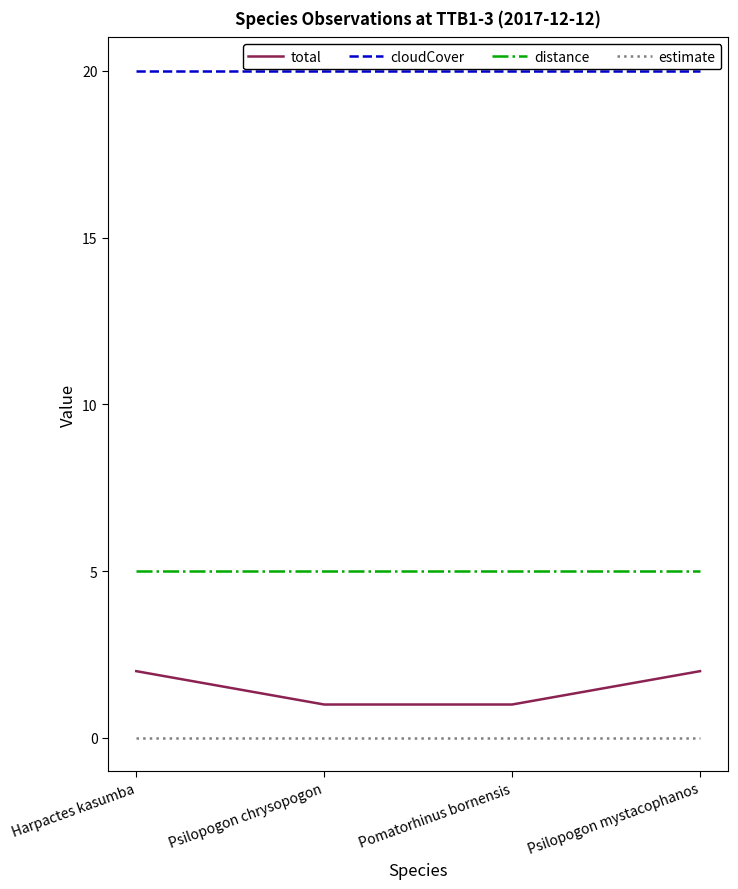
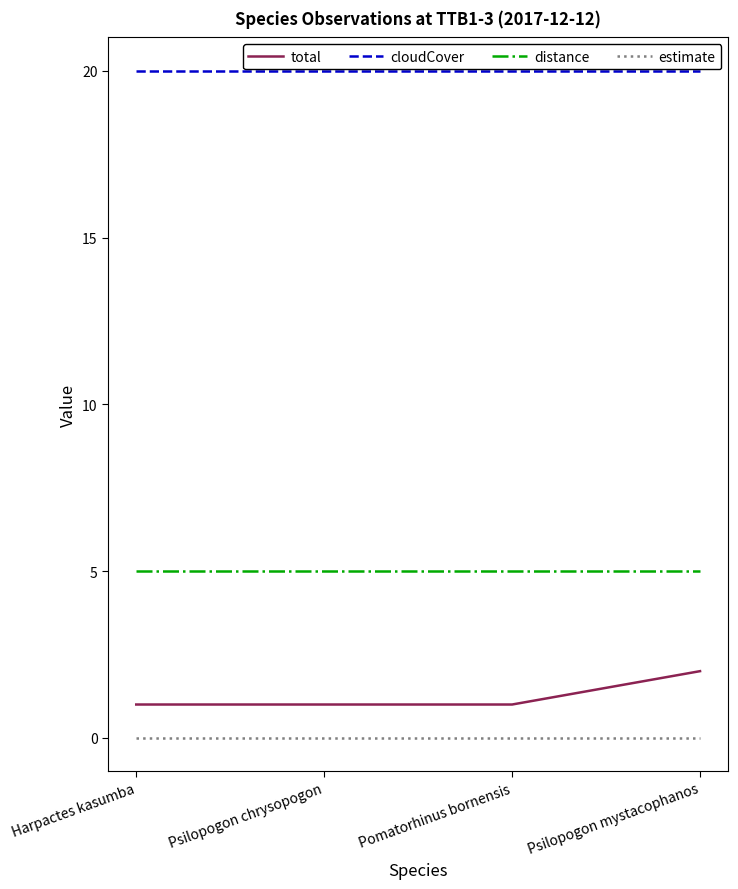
  {
    "total": {
-     "Harpactes kasumba": 2,
+     "Harpactes kasumba": 1,
      "Psilopogon chrysopogon": 1,
      "Pomatorhinus bornensis": 1,
      "Psilopogon mystacophanos": 2
    },
    "cloudCover": {
      "Harpactes kasumba": 20,
      "Psilopogon chrysopogon": 20,
      "Pomatorhinus bornensis": 20,
      "Psilopogon mystacophanos": 20
    },
    "distance": {
      "Harpactes kasumba": 5,
      "Psilopogon chrysopogon": 5,
      "Pomatorhinus bornensis": 5,
      "Psilopogon mystacophanos": 5
    },
    "estimate": {
      "Harpactes kasumba": 0,
      "Psilopogon chrysopogon": 0,
      "Pomatorhinus bornensis": 0,
      "Psilopogon mystacophanos": 0
    }
  }
